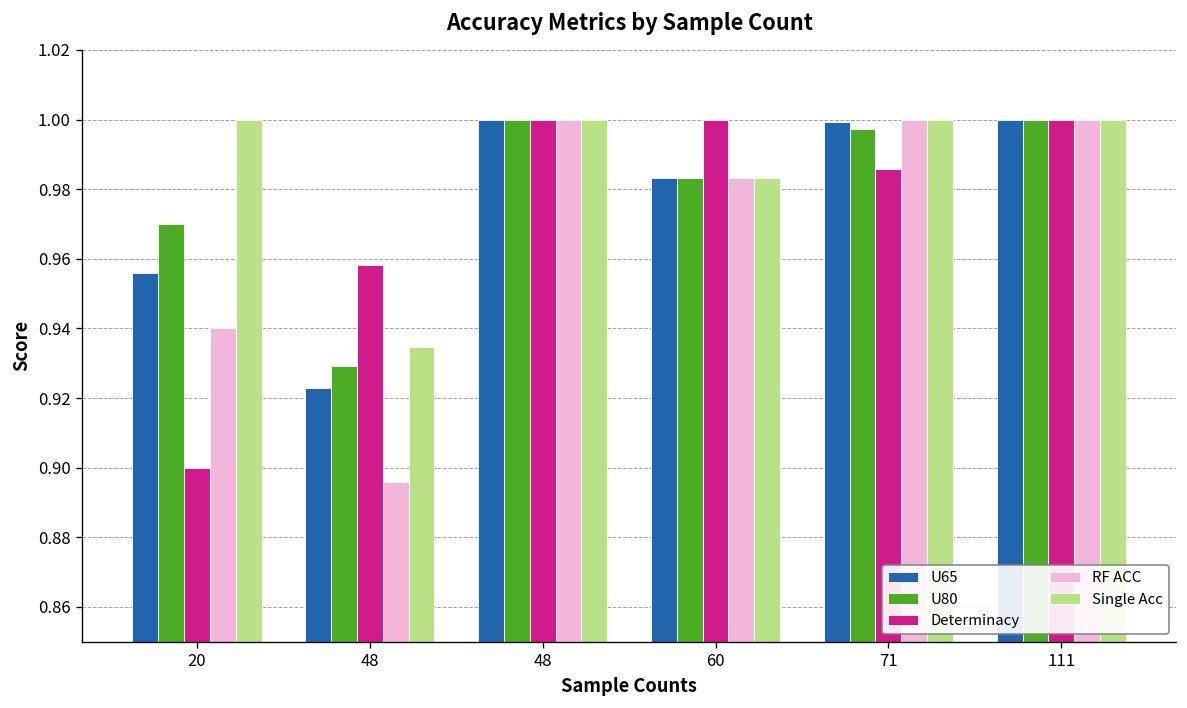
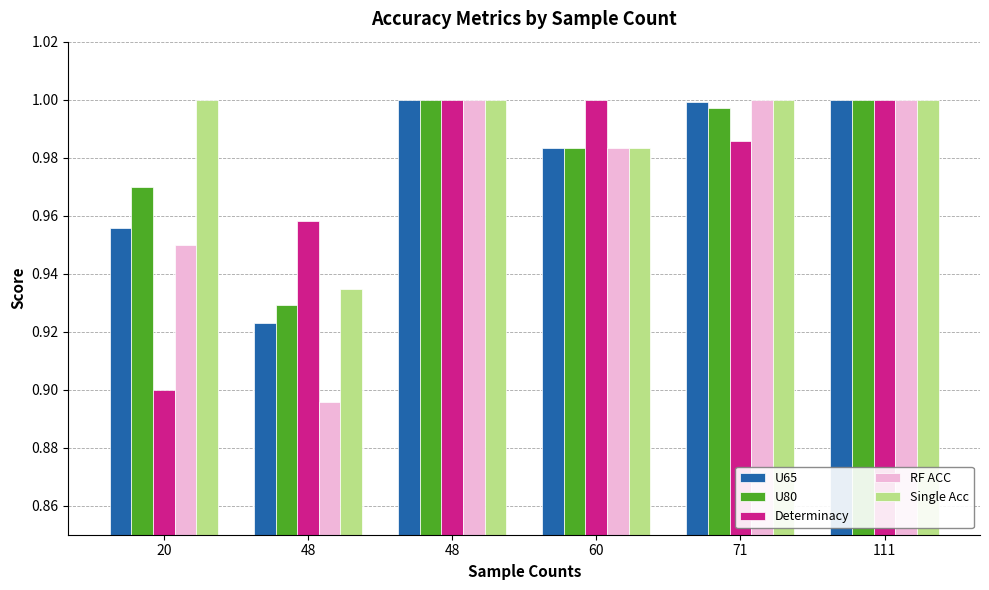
  {
    "U65": {
      "20": 0.956,
      "60": 0.983,
      "71": 1.00,
      "111": 1.00
    },
    "U80": {
      "20": 0.97,
      "60": 0.983,
      "71": 0.997,
      "111": 1.00
    },
    "Determinacy": {
      "20": 0.90,
      "60": 1.00,
      "71": 0.986,
      "111": 1.00
    },
    "RF ACC": {
-     "20": 0.94,
+     "20": 0.95,
      "60": 0.983,
      "71": 1.00,
      "111": 1.00
    },
    "Single Acc": {
      "20": 1.00,
      "60": 0.983,
      "71": 1.00,
      "111": 1.00
    }
  }
